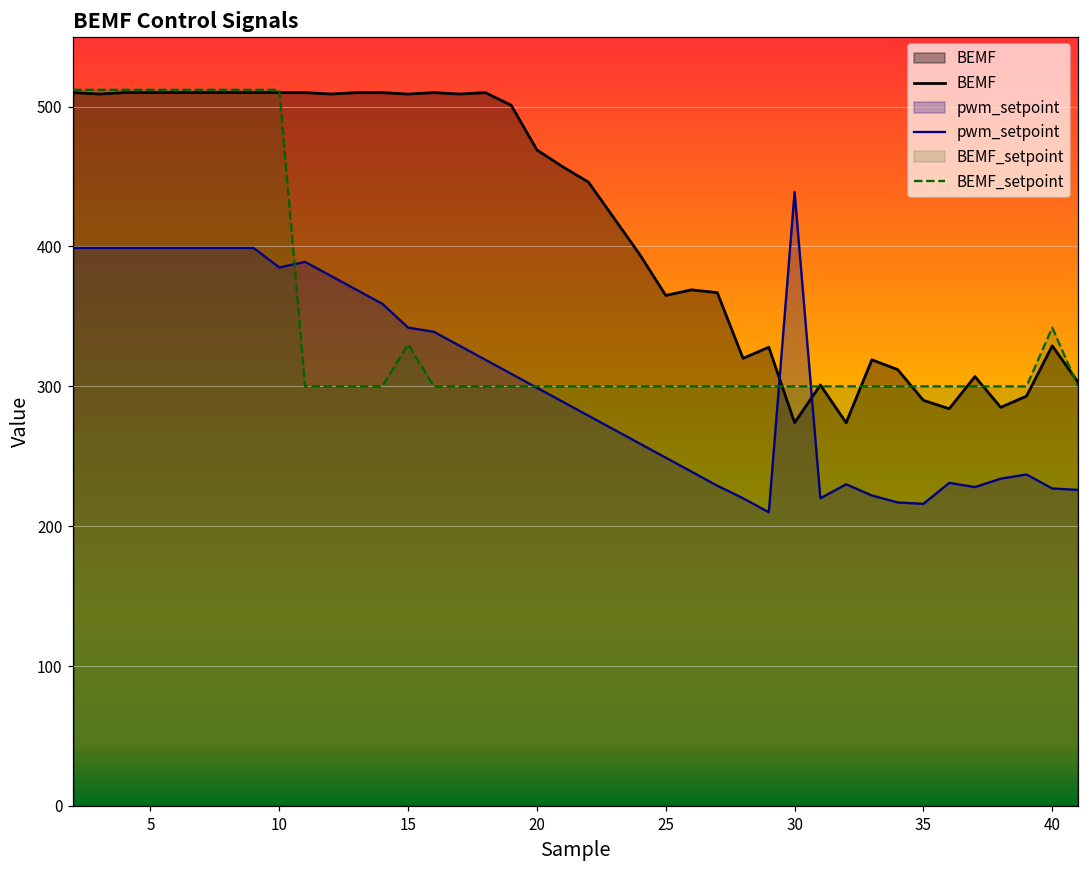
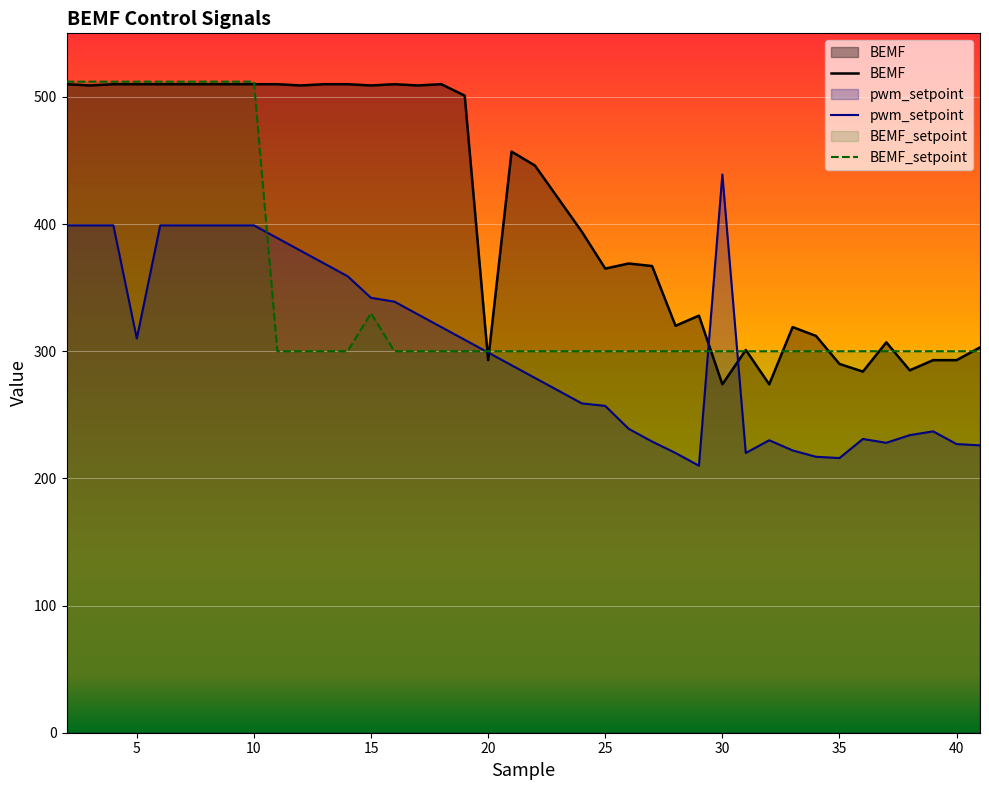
  {
    "BEMF": {
      "15": 509,
-     "20": 469,
+     "20": 293,
      "25": 365,
      "30": 274,
      "35": 290,
-     "40": 329
+     "40": 293
    },
    "pwm_setpoint": {
-     "5": 399,
-     "10": 385,
+     "5": 310,
+     "10": 399,
      "15": 342,
-     "25": 249,
+     "25": 257,
      "30": 439,
      "35": 216,
      "40": 227
    },
    "BEMF_setpoint": {
      "15": 330,
      "25": 300,
      "30": 300,
      "35": 300,
-     "40": 342
+     "40": 300
    }
  }
